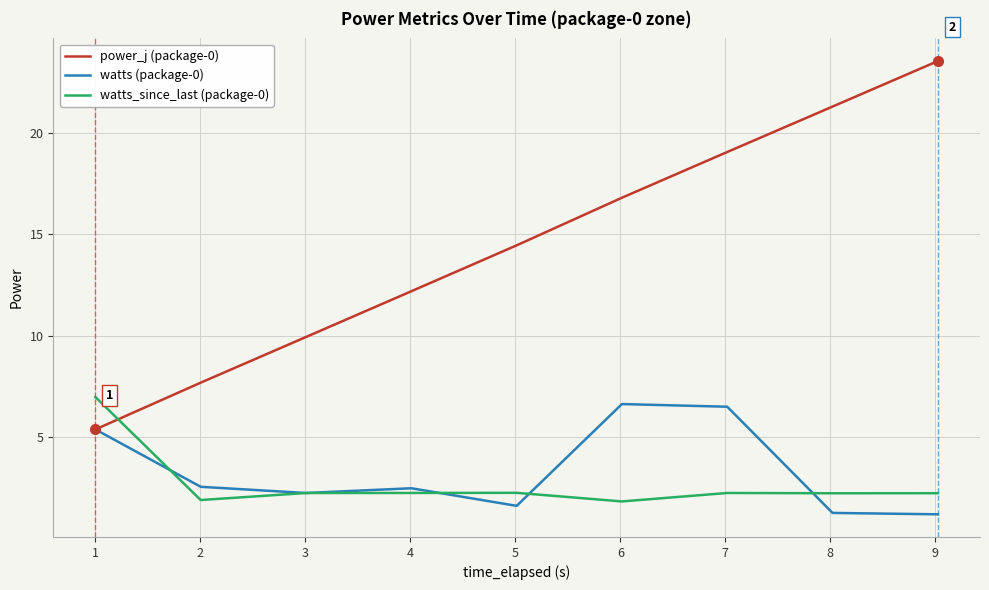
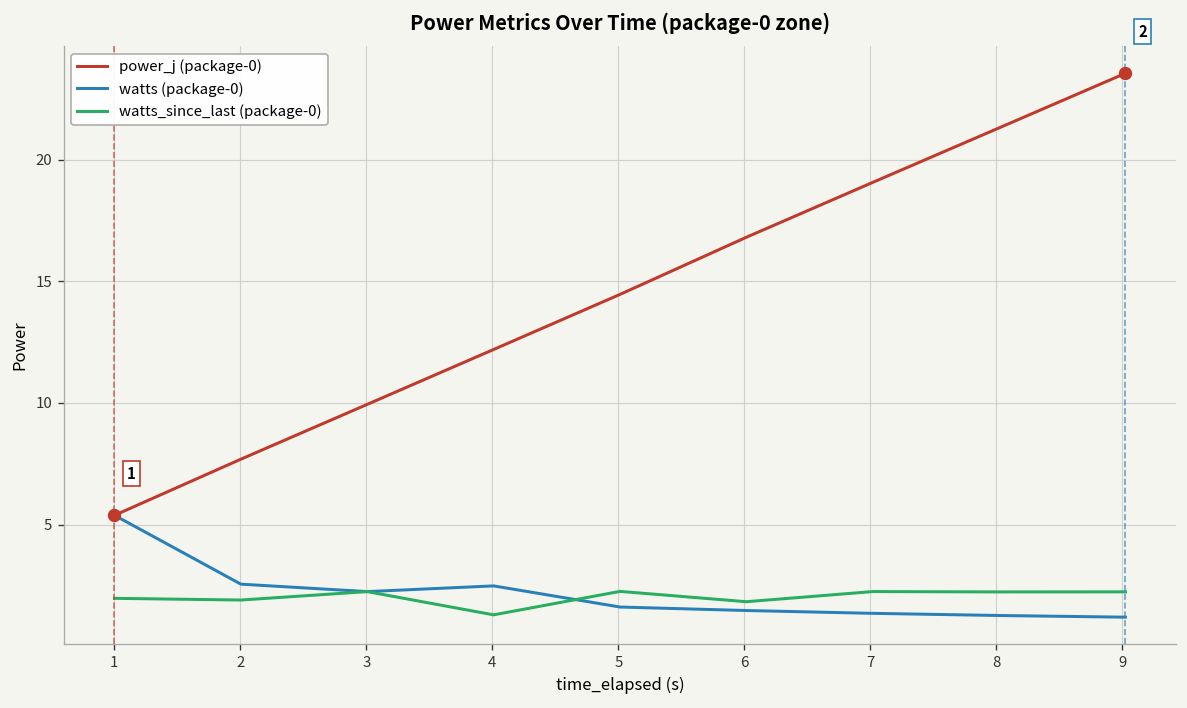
  {
    "watts (package-0)": {
      "2": 2.6,
      "4": 2.5,
      "5": 1.6,
-     "6": 6.6,
-     "7": 6.5
+     "6": 1.5,
+     "7": 1.4
    },
    "watts_since_last (package-0)": {
-     "1": 7.0,
+     "1": 2.0,
      "2": 1.9,
-     "4": 2.2,
+     "4": 1.3,
      "5": 2.3,
      "6": 1.8,
      "7": 2.2
    }
  }
